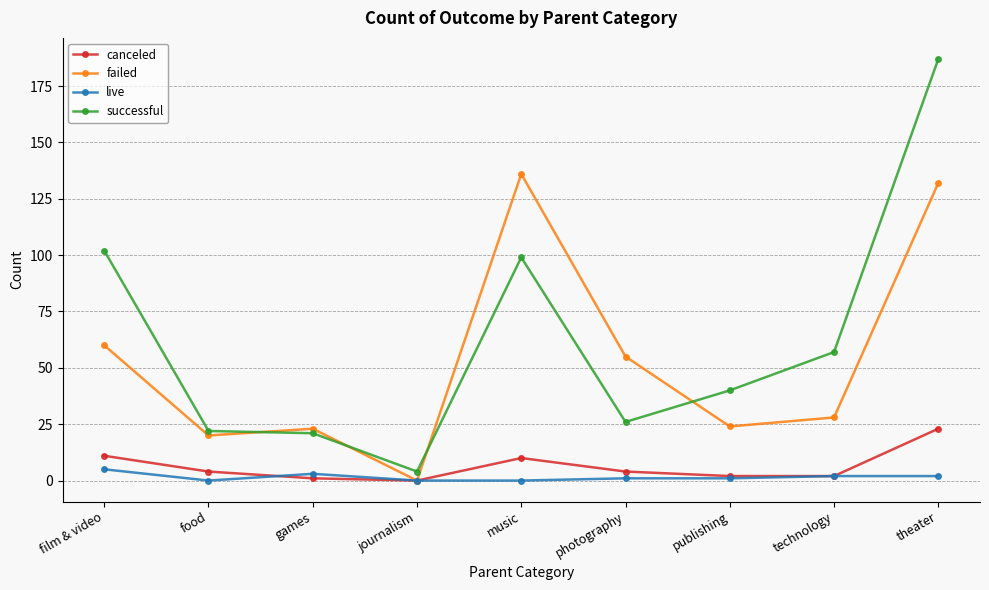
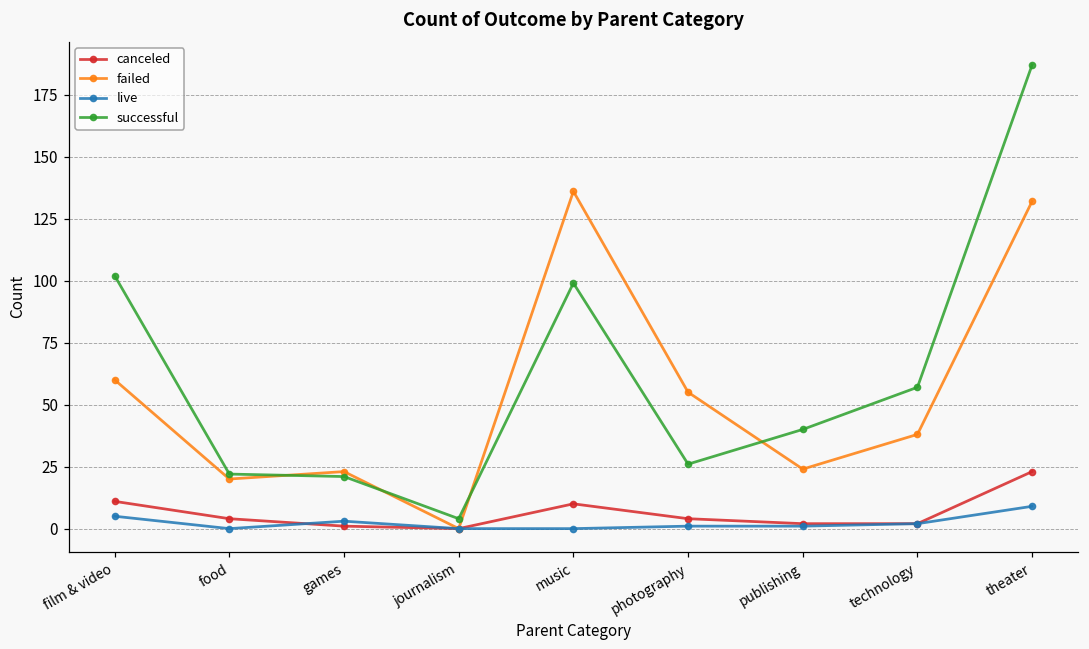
  {
    "canceled": {
      "film & video": 11,
      "food": 4,
      "games": 1,
      "music": 10,
      "photography": 4,
      "theater": 23
    },
    "failed": {
      "film & video": 60,
      "food": 20,
      "games": 23,
      "music": 136,
      "photography": 55,
      "publishing": 24,
-     "technology": 28,
+     "technology": 38,
      "theater": 132
    },
    "live": {
      "film & video": 5,
      "food": 0,
      "games": 3,
      "music": 0,
      "photography": 1,
-     "theater": 2
+     "theater": 9
    },
    "successful": {
      "film & video": 102,
      "food": 22,
      "games": 21,
      "journalism": 4,
      "music": 99,
      "photography": 26,
      "publishing": 40,
      "technology": 57,
      "theater": 187
    }
  }
